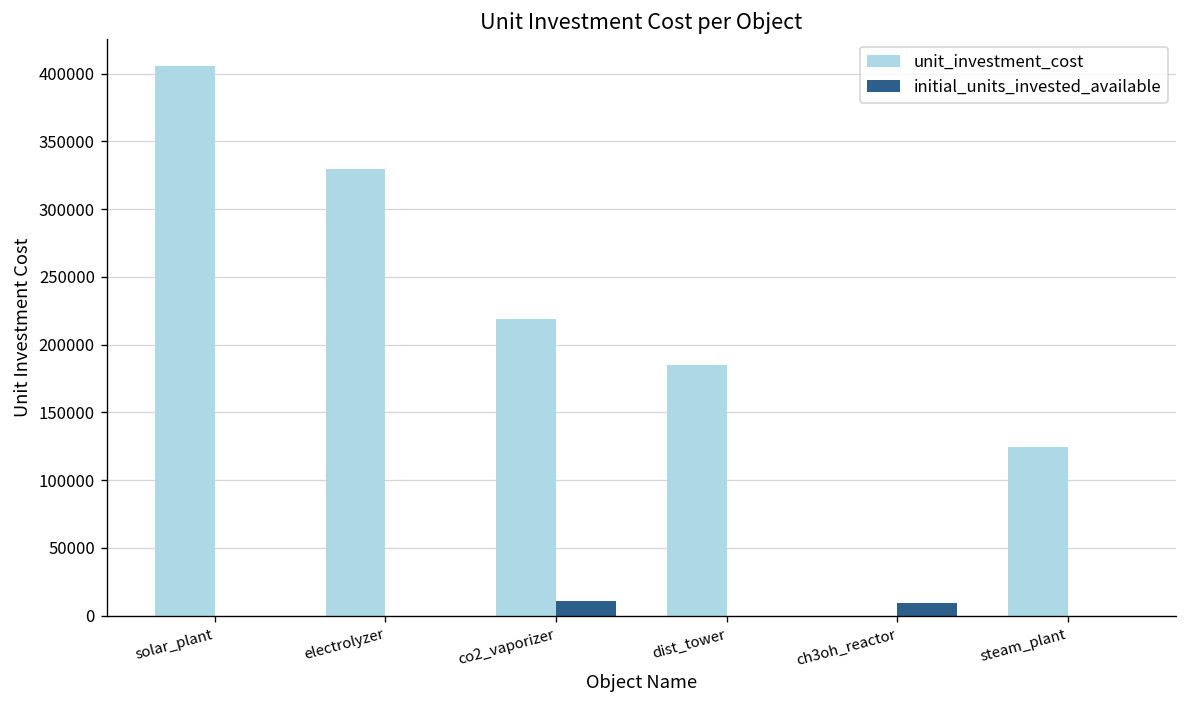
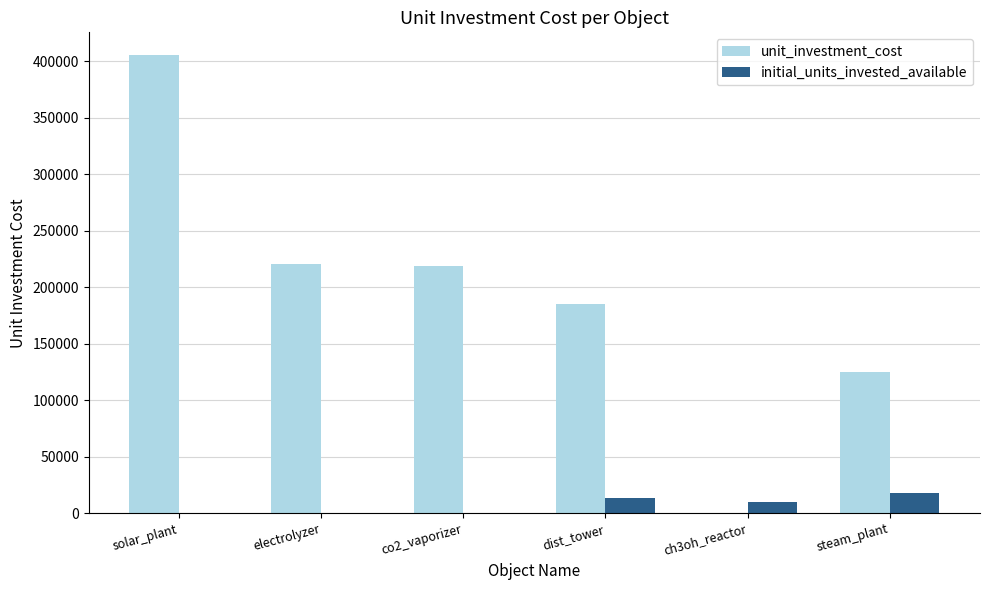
  {
    "unit_investment_cost": {
      "solar_plant": 405000,
-     "electrolyzer": 329000,
+     "electrolyzer": 220000,
      "co2_vaporizer": 219000,
      "dist_tower": 185000,
      "steam_plant": 125000
    },
    "initial_units_invested_available": {
      "electrolyzer": 0,
-     "co2_vaporizer": 11000,
-     "dist_tower": 0,
+     "co2_vaporizer": 0,
+     "dist_tower": 13000,
      "ch3oh_reactor": 10000,
-     "steam_plant": 0
+     "steam_plant": 18000
    }
  }
